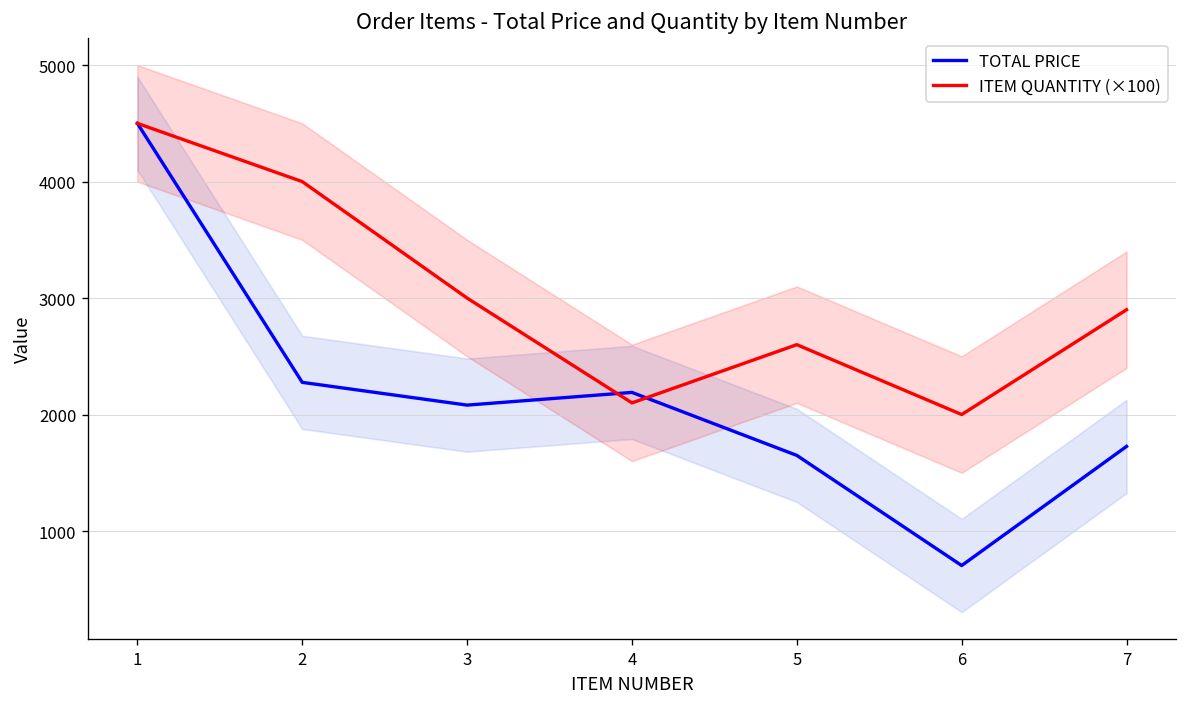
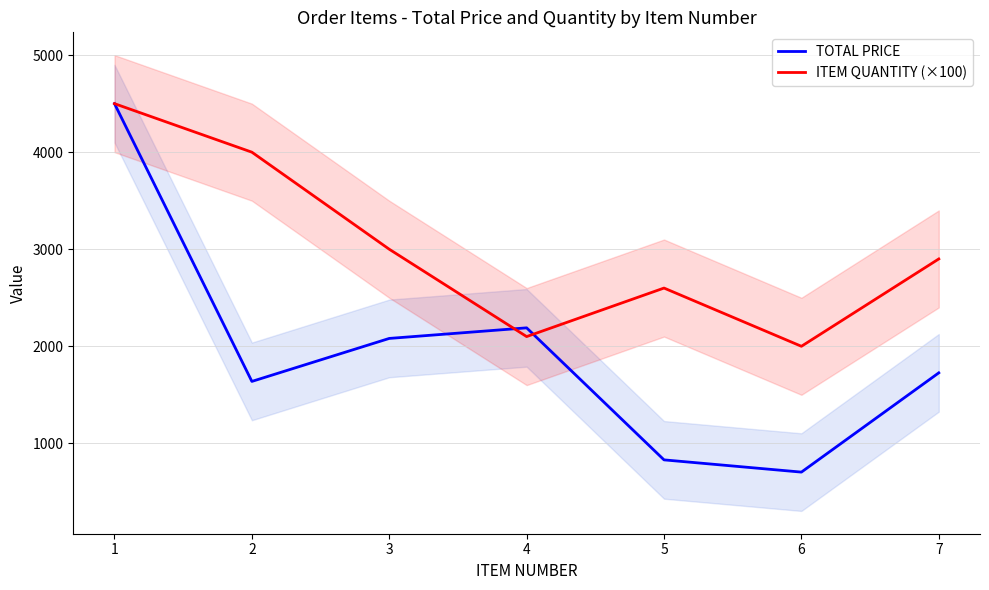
  {
    "TOTAL PRICE": {
-     "2": 2300,
+     "2": 1600,
      "3": 2100,
      "4": 2200,
-     "5": 1600,
+     "5": 800,
      "6": 700,
      "7": 1700
    }
  }
